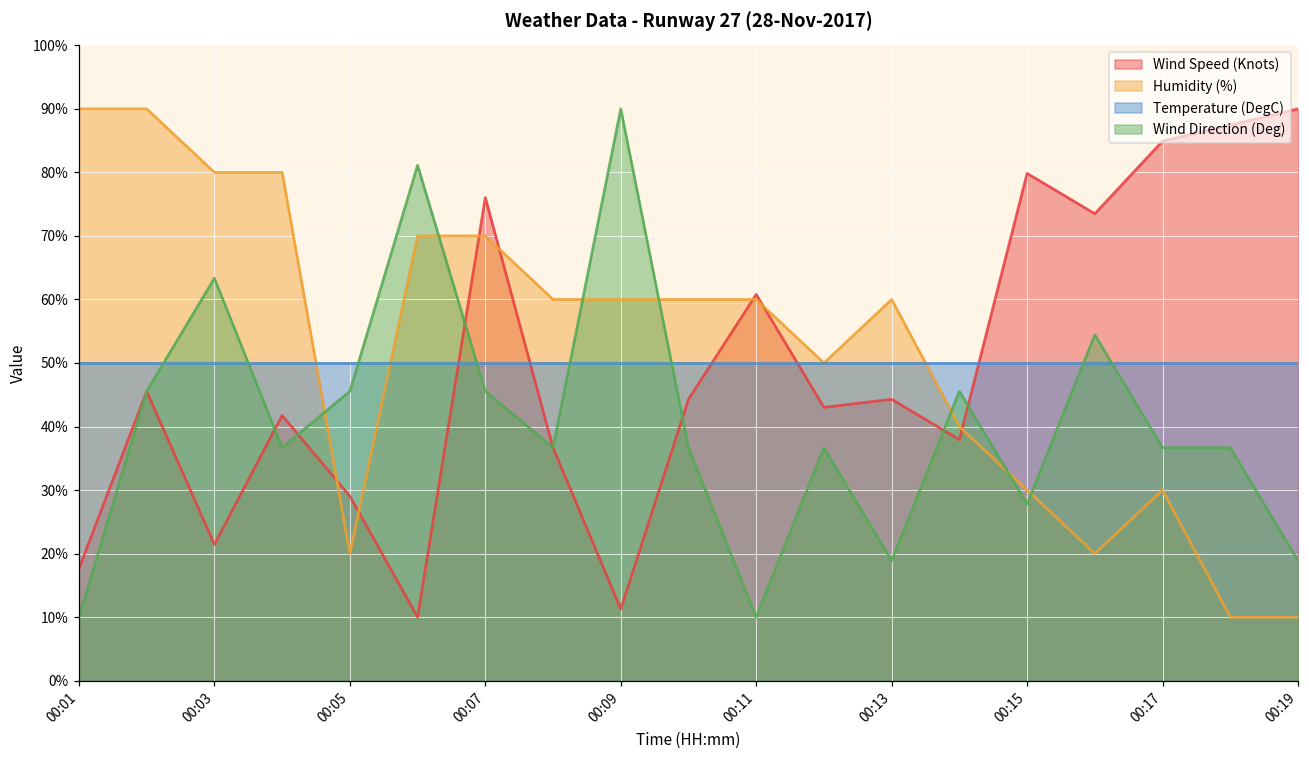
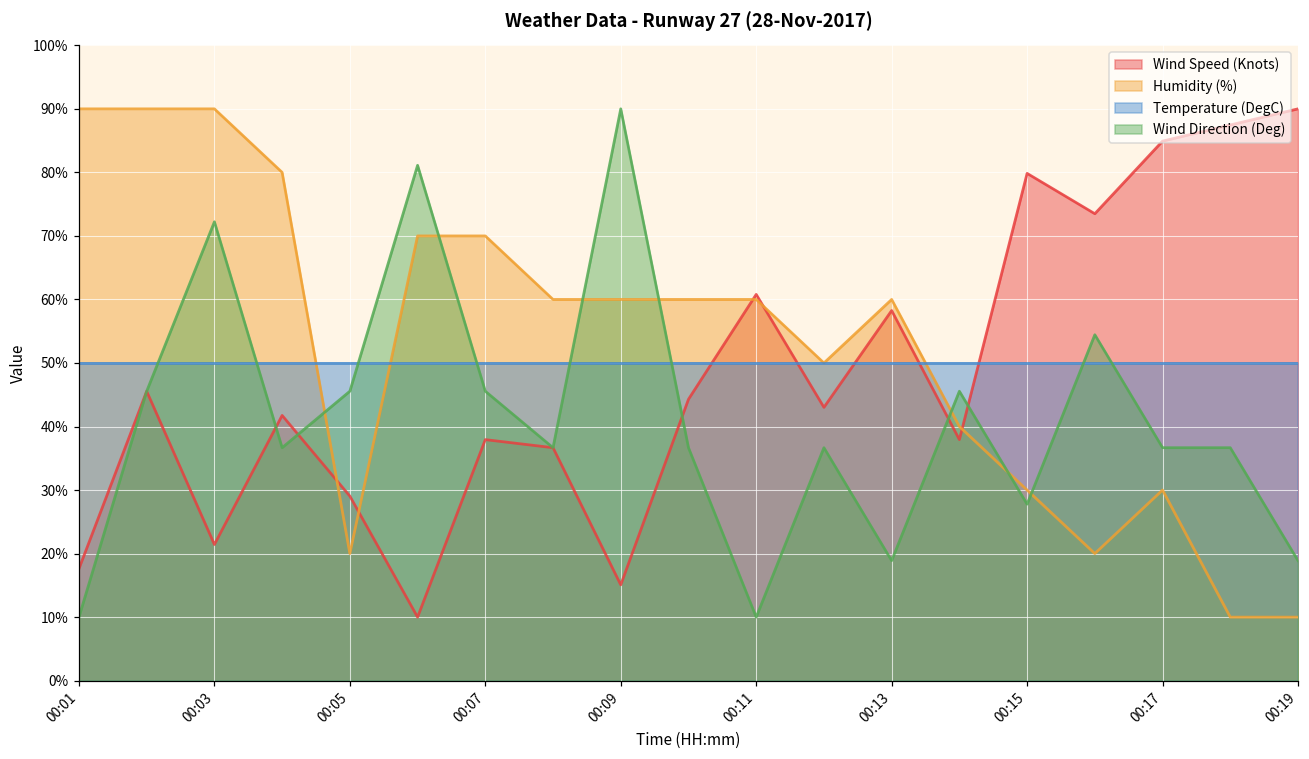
  {
    "Wind Speed (Knots)": {
      "00:01": "18%",
      "00:03": "21%",
      "00:05": "29%",
-     "00:07": "76%",
-     "00:09": "11%",
+     "00:07": "38%",
+     "00:09": "15%",
      "00:11": "61%",
-     "00:13": "44%",
+     "00:13": "58%",
      "00:15": "80%",
      "00:19": "90%"
    },
    "Humidity (%)": {
      "00:01": "90%",
-     "00:03": "80%",
+     "00:03": "90%",
      "00:05": "20%",
      "00:07": "70%",
      "00:09": "60%",
      "00:11": "60%",
      "00:13": "60%",
      "00:15": "30%",
      "00:17": "30%",
      "00:19": "10%"
    },
    "Temperature (DegC)": {
      "00:01": "50%",
      "00:03": "50%",
      "00:05": "50%",
      "00:07": "50%",
      "00:09": "50%",
      "00:11": "50%",
      "00:13": "50%",
      "00:15": "50%",
      "00:17": "50%",
      "00:19": "50%"
    },
    "Wind Direction (Deg)": {
      "00:01": "10%",
-     "00:03": "63%",
+     "00:03": "72%",
      "00:05": "46%",
      "00:07": "46%",
      "00:09": "90%",
      "00:11": "10%",
      "00:13": "19%",
      "00:15": "28%",
      "00:17": "37%",
      "00:19": "19%"
    }
  }
